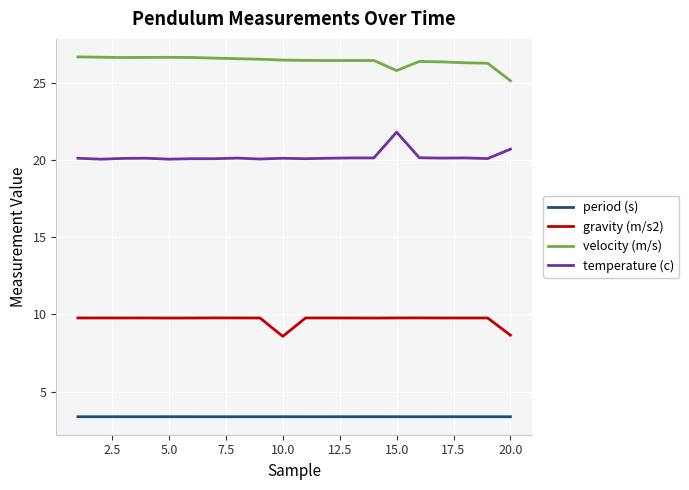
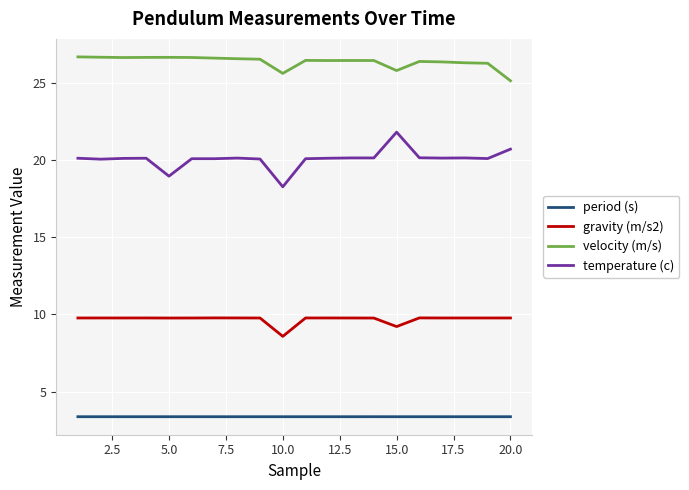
  {
    "period (s)": {
      "5.0": 3.4,
      "10.0": 3.4,
      "15.0": 3.4,
      "20.0": 3.4
    },
    "gravity (m/s2)": {
      "5.0": 9.8,
      "10.0": 8.6,
-     "15.0": 9.8,
-     "20.0": 8.7
+     "15.0": 9.2,
+     "20.0": 9.8
    },
    "velocity (m/s)": {
      "5.0": 26.6,
-     "10.0": 26.5,
+     "10.0": 25.6,
      "15.0": 25.8,
      "20.0": 25.1
    },
    "temperature (c)": {
-     "5.0": 20.1,
-     "10.0": 20.1,
+     "5.0": 19.0,
+     "10.0": 18.3,
      "15.0": 21.8,
      "20.0": 20.7
    }
  }
